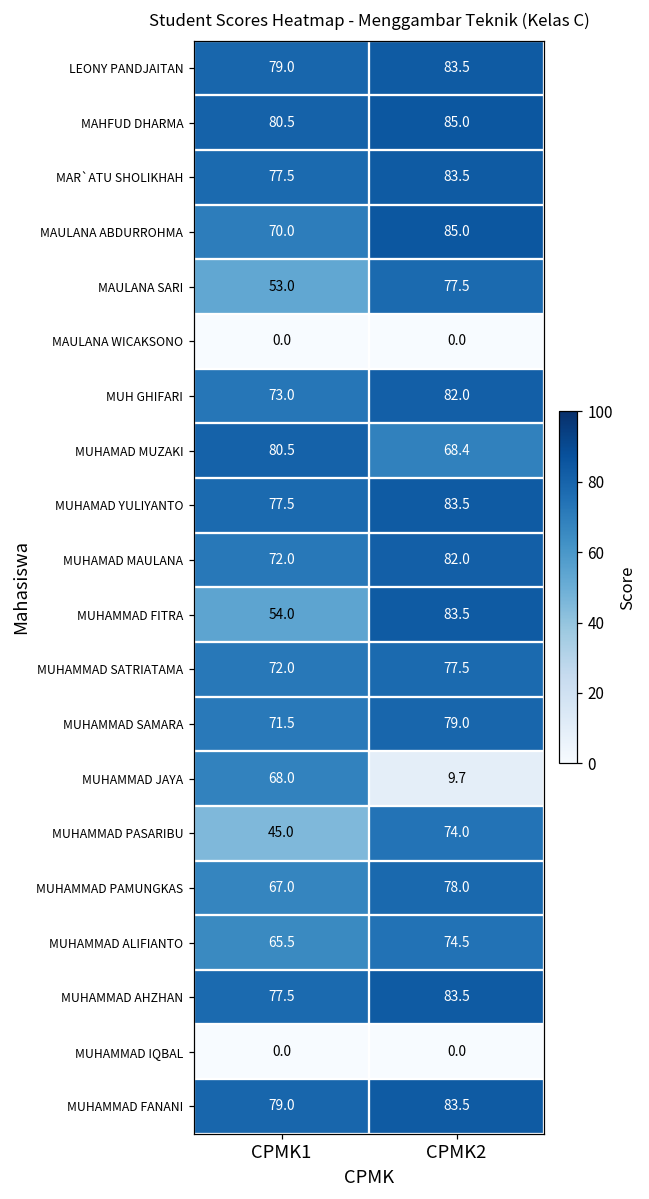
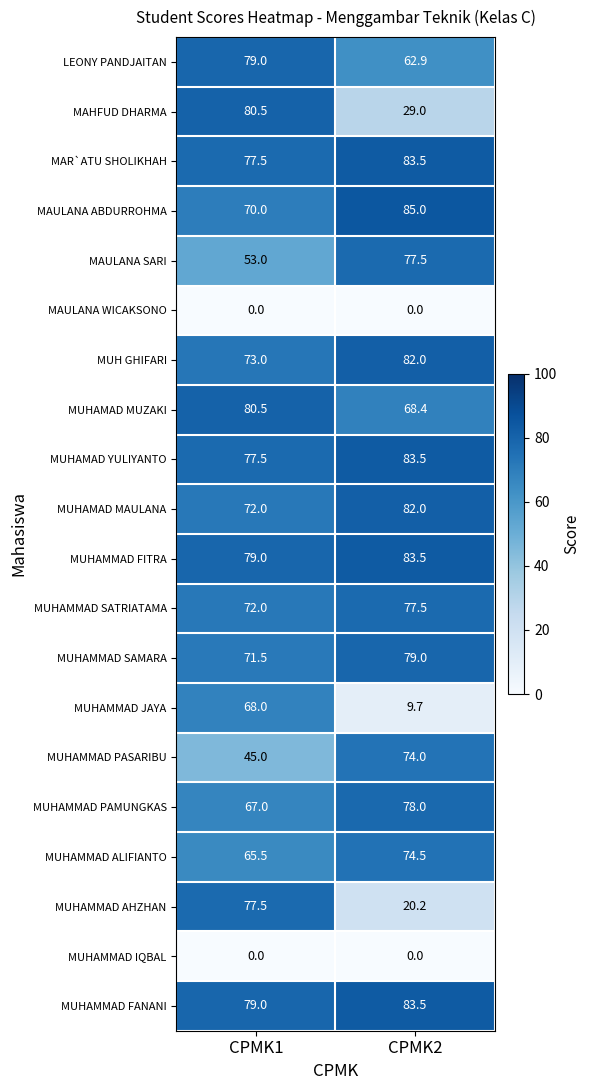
  {
    "LEONY PANDJAITAN": {
      "CPMK1": 79.0,
-     "CPMK2": 83.5
+     "CPMK2": 62.9
    },
    "MAHFUD DHARMA": {
      "CPMK1": 80.5,
-     "CPMK2": 85.0
+     "CPMK2": 29.0
    },
    "MAR`ATU SHOLIKHAH": {
      "CPMK1": 77.5,
      "CPMK2": 83.5
    },
    "MAULANA ABDURROHMA": {
      "CPMK1": 70.0,
      "CPMK2": 85.0
    },
    "MAULANA SARI": {
      "CPMK1": 53.0,
      "CPMK2": 77.5
    },
    "MAULANA WICAKSONO": {
      "CPMK1": 0.0,
      "CPMK2": 0.0
    },
    "MUH GHIFARI": {
      "CPMK1": 73.0,
      "CPMK2": 82.0
    },
    "MUHAMAD MUZAKI": {
      "CPMK1": 80.5,
      "CPMK2": 68.4
    },
    "MUHAMAD YULIYANTO": {
      "CPMK1": 77.5,
      "CPMK2": 83.5
    },
    "MUHAMAD MAULANA": {
      "CPMK1": 72.0,
      "CPMK2": 82.0
    },
    "MUHAMMAD FITRA": {
-     "CPMK1": 54.0,
+     "CPMK1": 79.0,
      "CPMK2": 83.5
    },
    "MUHAMMAD SATRIATAMA": {
      "CPMK1": 72.0,
      "CPMK2": 77.5
    },
    "MUHAMMAD SAMARA": {
      "CPMK1": 71.5,
      "CPMK2": 79.0
    },
    "MUHAMMAD JAYA": {
      "CPMK1": 68.0,
      "CPMK2": 9.7
    },
    "MUHAMMAD PASARIBU": {
      "CPMK1": 45.0,
      "CPMK2": 74.0
    },
    "MUHAMMAD PAMUNGKAS": {
      "CPMK1": 67.0,
      "CPMK2": 78.0
    },
    "MUHAMMAD ALIFIANTO": {
      "CPMK1": 65.5,
      "CPMK2": 74.5
    },
    "MUHAMMAD AHZHAN": {
      "CPMK1": 77.5,
-     "CPMK2": 83.5
+     "CPMK2": 20.2
    },
    "MUHAMMAD IQBAL": {
      "CPMK1": 0.0,
      "CPMK2": 0.0
    },
    "MUHAMMAD FANANI": {
      "CPMK1": 79.0,
      "CPMK2": 83.5
    }
  }
